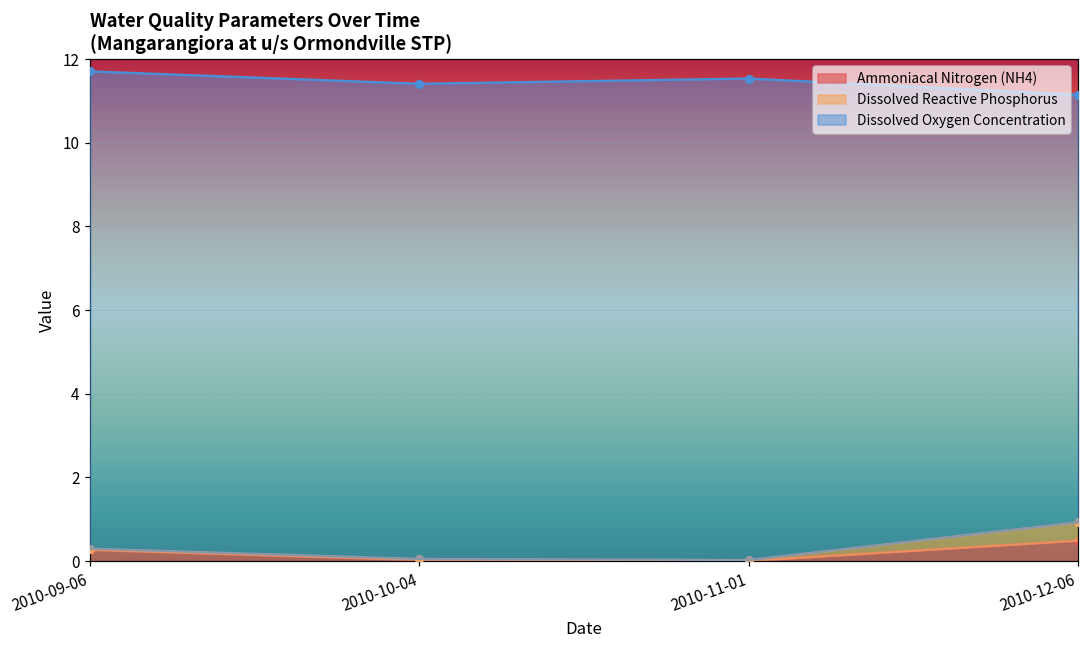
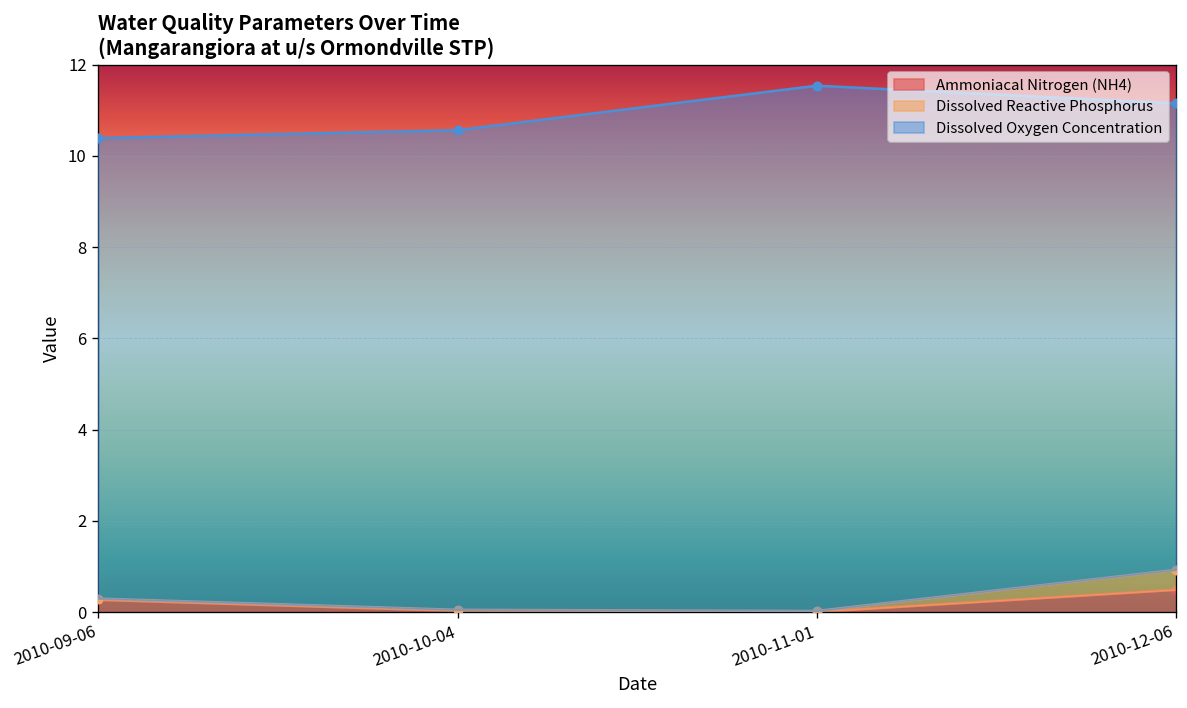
  {
    "Ammoniacal Nitrogen (NH4)": {
      "2010-12-06": 0.5
    },
    "Dissolved Reactive Phosphorus": {
      "2010-12-06": 0.4
    },
    "Dissolved Oxygen Concentration": {
-     "2010-09-06": 11.4,
-     "2010-10-04": 11.4,
+     "2010-09-06": 10.1,
+     "2010-10-04": 10.5,
      "2010-11-01": 11.5,
      "2010-12-06": 10.2
    }
  }
